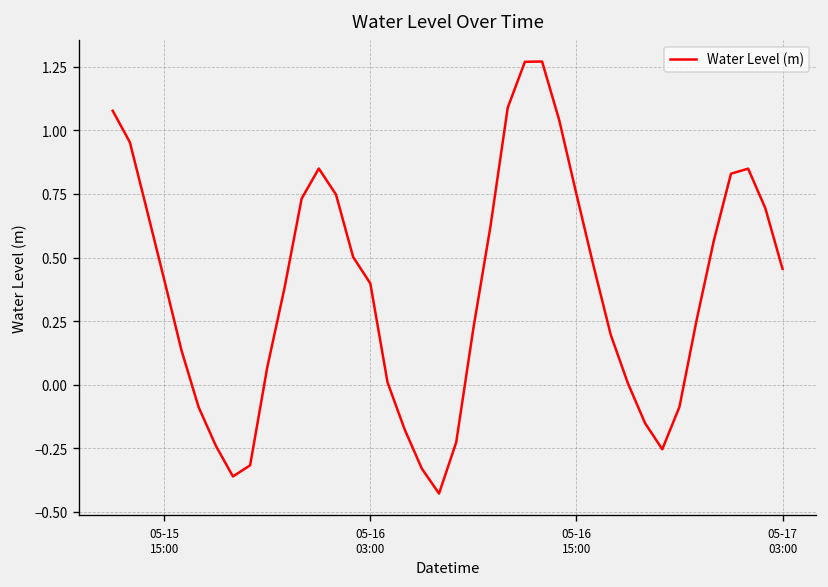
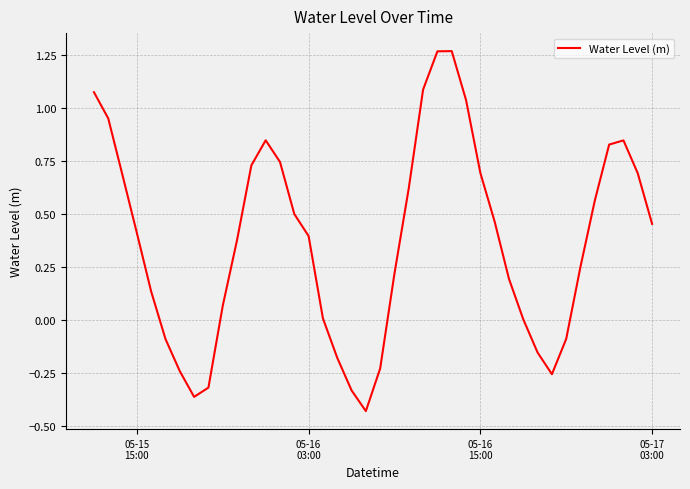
  {
    "05-15 15:00": 0.41,
    "05-16 03:00": 0.40,
-   "05-16 15:00": 0.75,
+   "05-16 15:00": 0.70,
    "05-17 03:00": 0.46
  }
